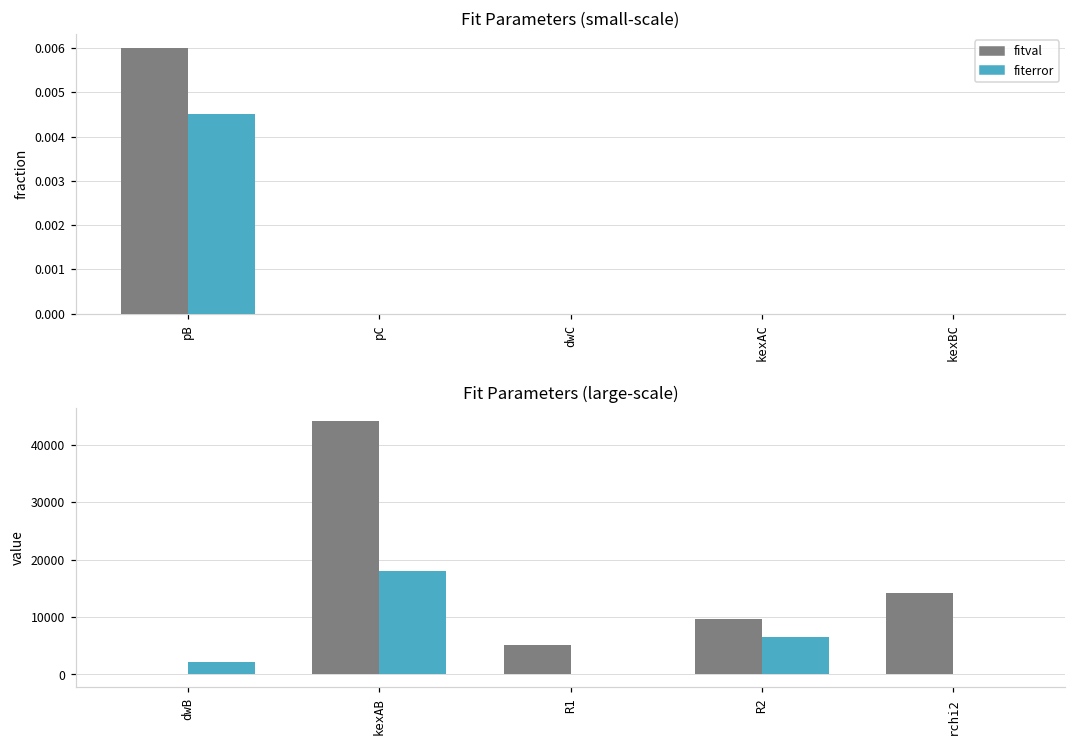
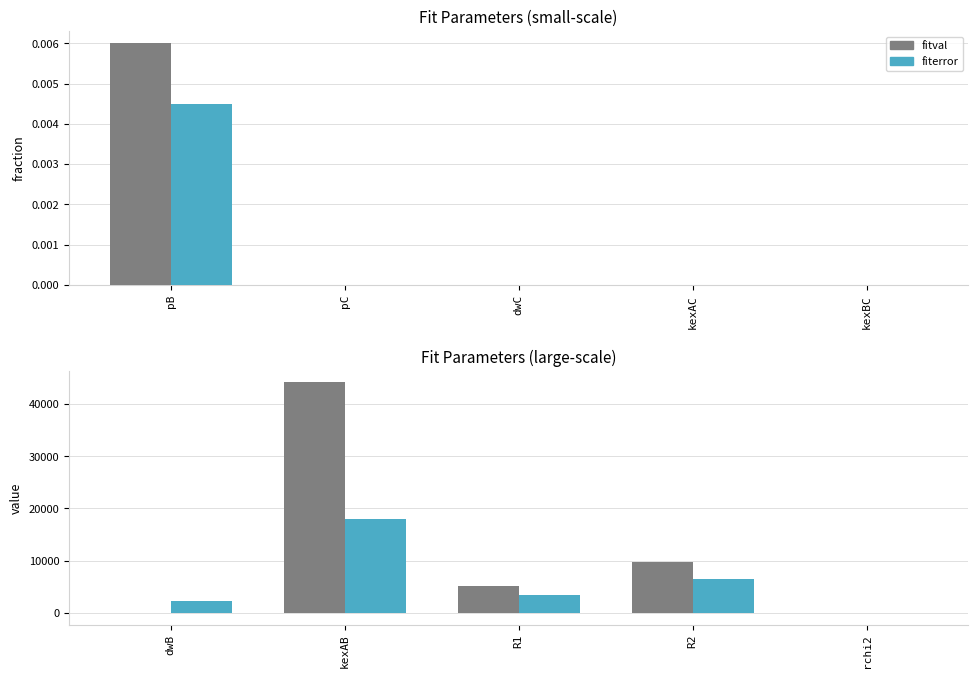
  {
    "Fit Parameters (small-scale)": {
      "fitval": {
        "pB": 0.0060,
        "pC": 0.0000,
        "dwC": 0.0000,
        "kexAC": 0.0000,
        "kexBC": 0.0000
      },
      "fiterror": {
        "pB": 0.0045,
        "pC": 0.0000,
        "dwC": 0.0000,
        "kexAC": 0.0000,
        "kexBC": 0.0000
      }
    },
    "Fit Parameters (large-scale)": {
      "fitval": {
        "kexAB": 44000,
        "R1": 5000,
        "R2": 10000,
-       "rchi2": 14000
+       "rchi2": 0
      },
      "fiterror": {
        "dwB": 2000,
        "kexAB": 18000,
-       "R1": 0,
+       "R1": 3000,
        "R2": 6000,
        "rchi2": 0
      }
    }
  }
